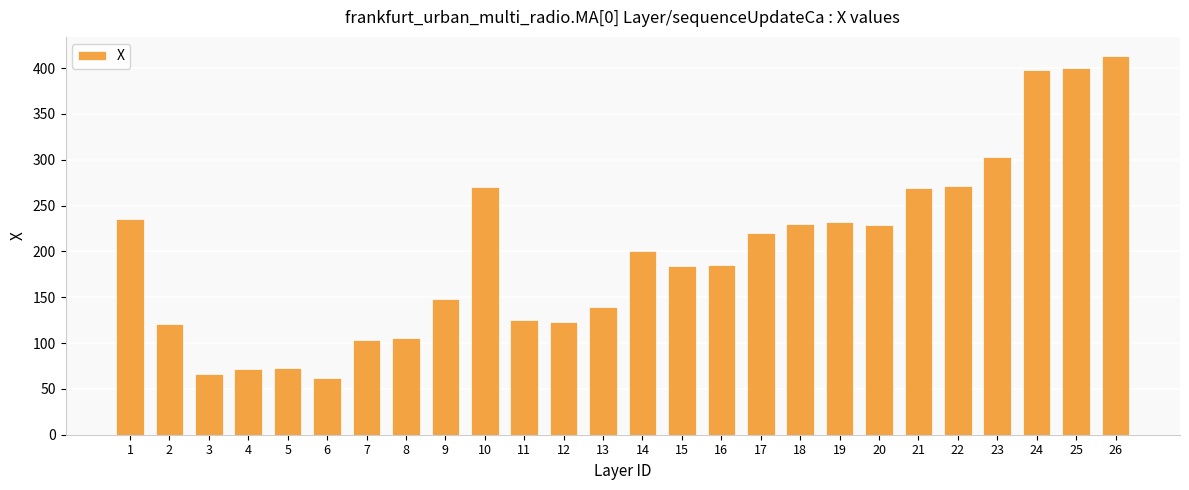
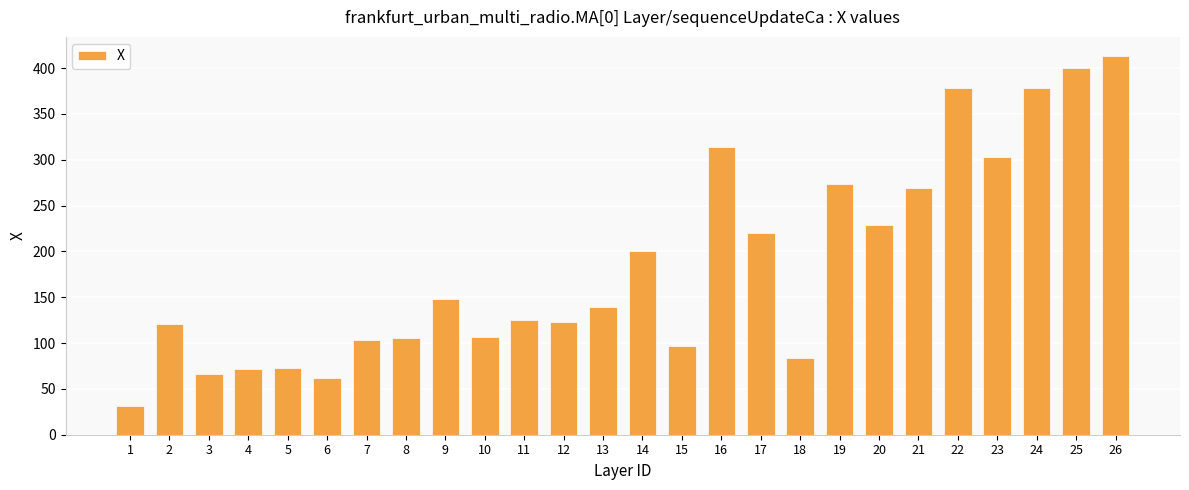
  {
-   "1": 240,
+   "1": 30,
    "2": 120,
    "3": 70,
    "4": 70,
    "5": 70,
    "6": 60,
    "7": 100,
    "8": 110,
    "9": 150,
-   "10": 270,
+   "10": 110,
    "11": 120,
    "12": 120,
    "13": 140,
    "14": 200,
-   "15": 180,
-   "16": 190,
+   "15": 100,
+   "16": 310,
    "17": 220,
-   "18": 230,
-   "19": 230,
+   "18": 80,
+   "19": 270,
    "20": 230,
    "21": 270,
-   "22": 270,
+   "22": 380,
    "23": 300,
-   "24": 400,
+   "24": 380,
    "25": 400,
    "26": 410
  }
